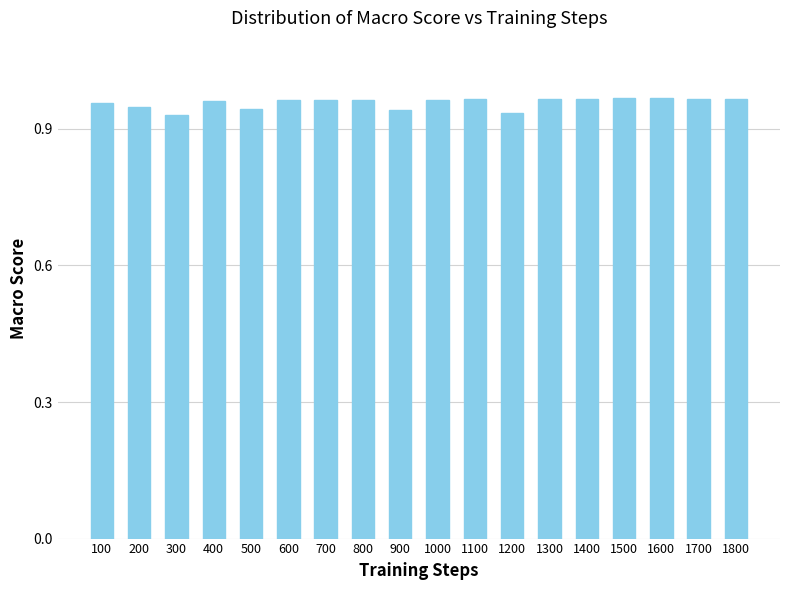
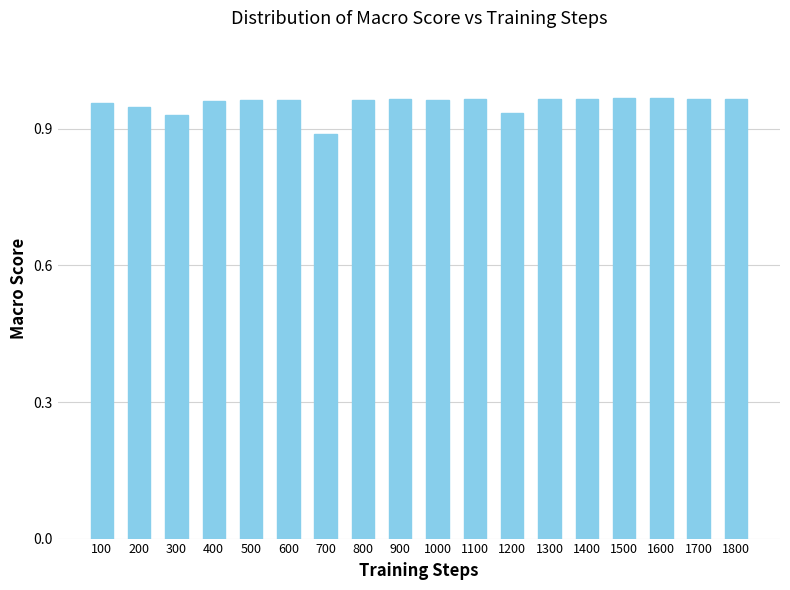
  {
    "100": 0.96,
    "200": 0.95,
    "300": 0.93,
    "400": 0.96,
-   "500": 0.94,
+   "500": 0.96,
    "600": 0.96,
-   "700": 0.96,
+   "700": 0.89,
    "800": 0.96,
-   "900": 0.94,
+   "900": 0.96,
    "1000": 0.96,
    "1100": 0.96,
    "1200": 0.94,
    "1300": 0.97,
    "1400": 0.96,
    "1500": 0.97,
    "1600": 0.97,
    "1700": 0.97,
    "1800": 0.97
  }
